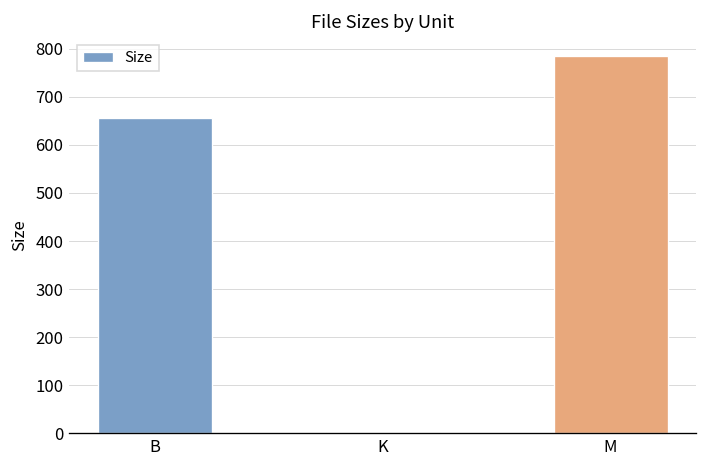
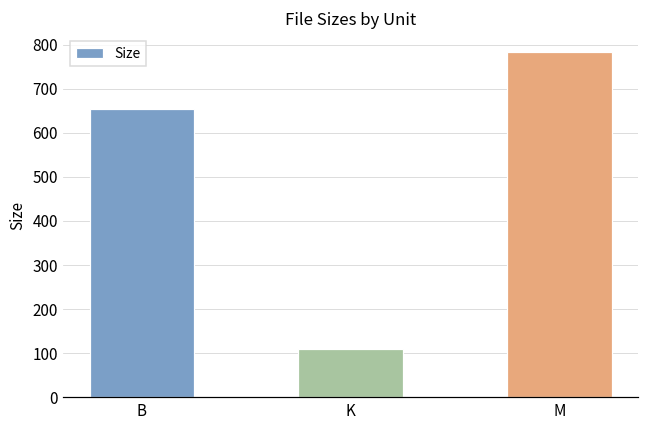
  {
    "B": 660,
-   "K": 0,
+   "K": 110,
    "M": 780
  }
